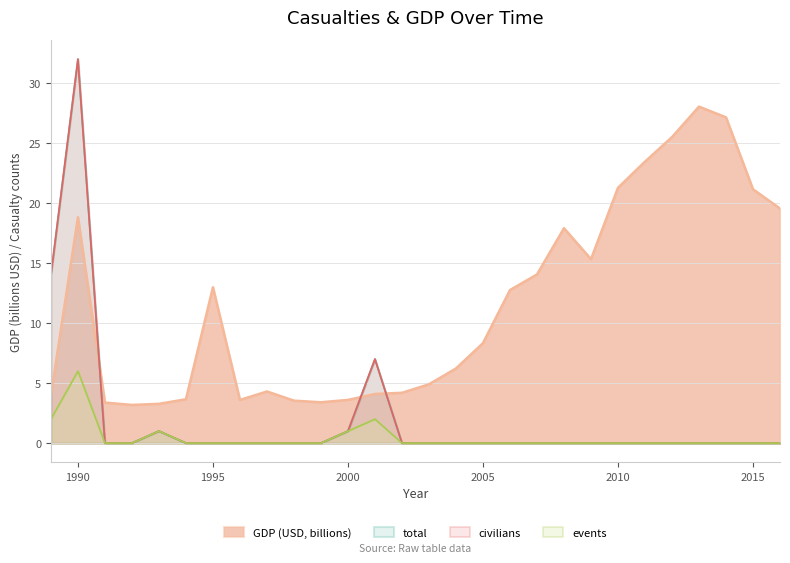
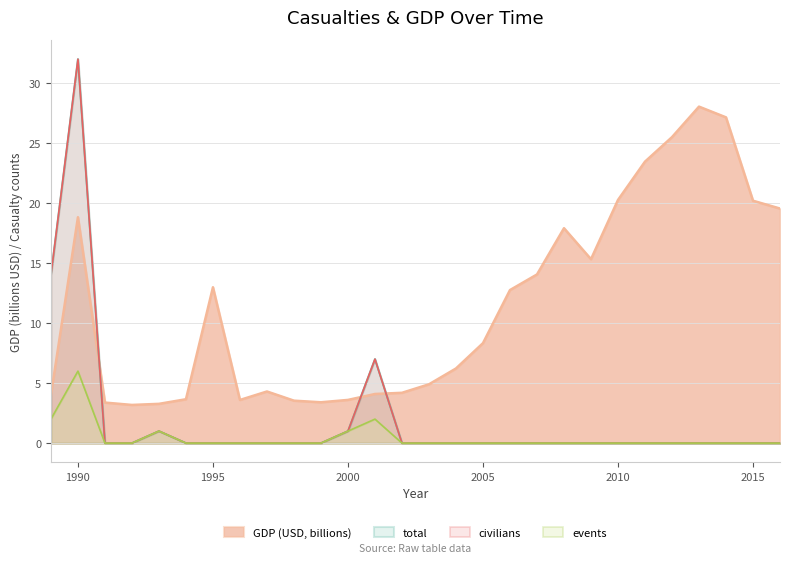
  {
    "GDP (USD, billions)": {
      "1990": 18.8,
      "1995": 13.0,
      "2000": 3.6,
      "2005": 8.3,
-     "2010": 21.3,
-     "2015": 21.2
+     "2010": 20.3,
+     "2015": 20.2
    }
  }
